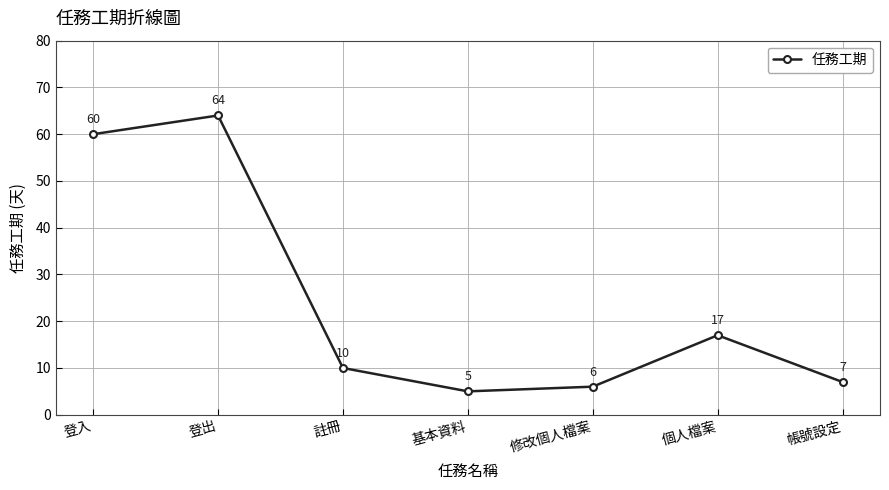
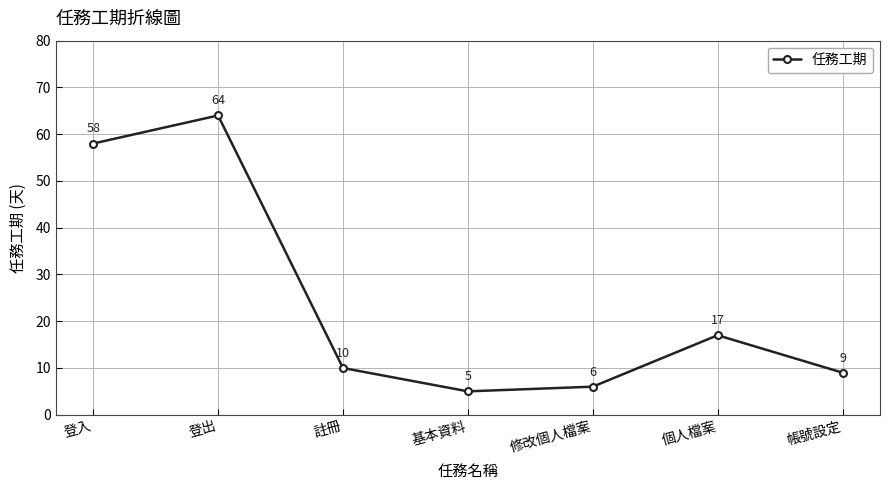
  {
-   "登入": 60,
+   "登入": 58,
    "登出": 64,
    "註冊": 10,
    "基本資料": 5,
    "修改個人檔案": 6,
    "個人檔案": 17,
-   "帳號設定": 7
+   "帳號設定": 9
  }
